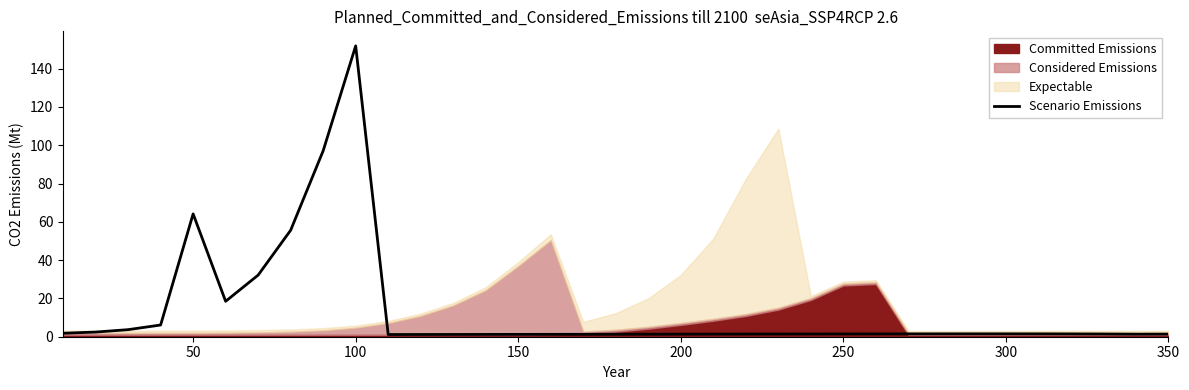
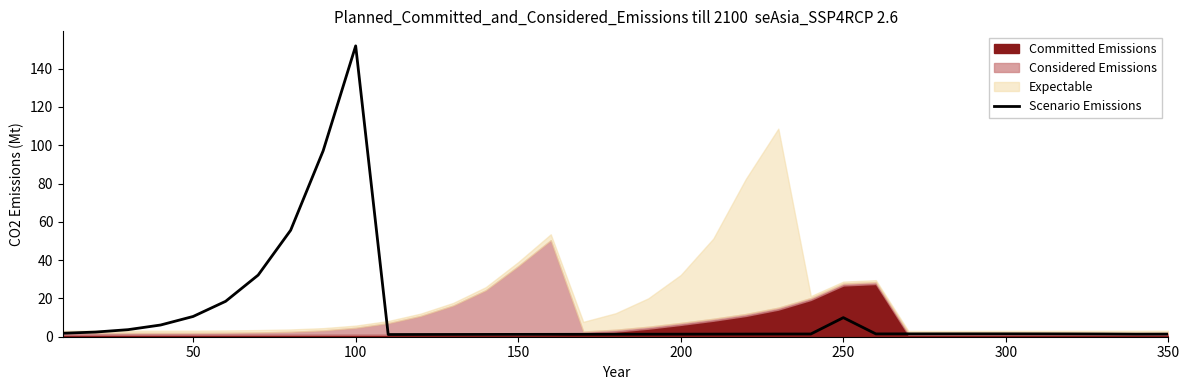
  {
    "Scenario Emissions": {
-     "50": 64,
+     "50": 11,
      "100": 152,
      "200": 1,
-     "250": 1
+     "250": 10
    },
    "Considered Emissions": {
      "150": 36
    },
    "Expectable": {
      "150": 2,
      "200": 25
    }
  }
